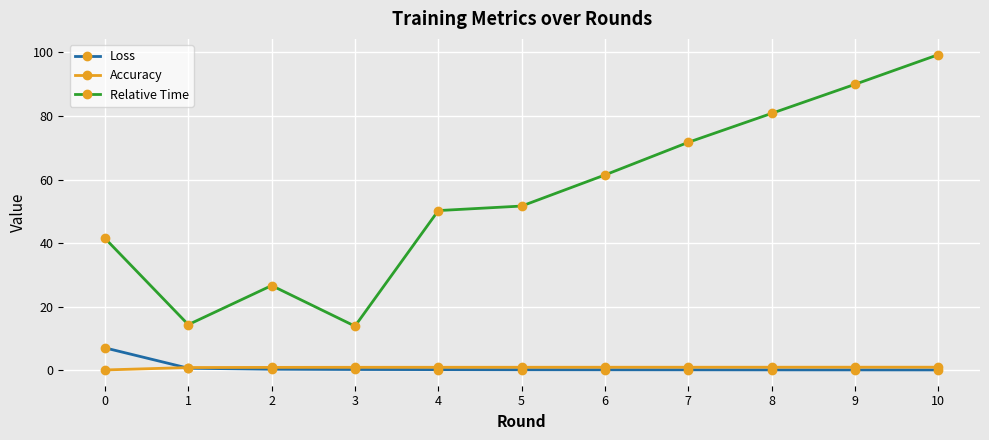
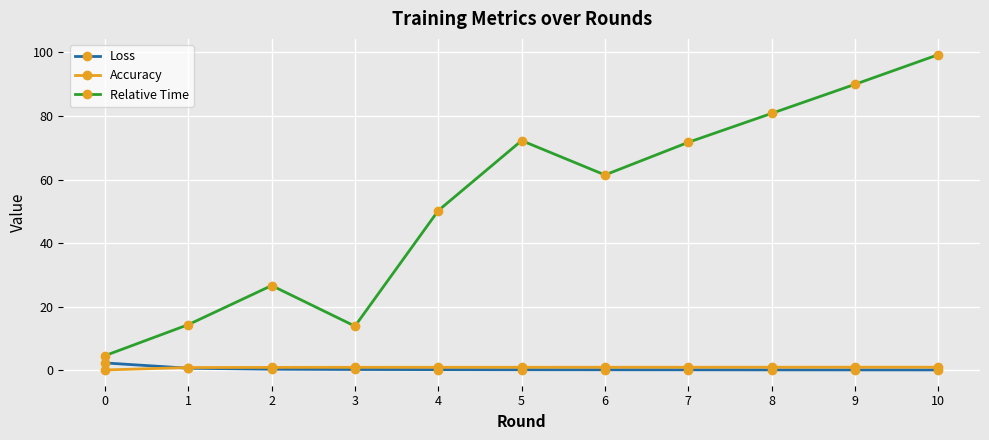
  {
    "Loss": {
-     "0": 7,
+     "0": 2,
      "6": 0,
      "7": 0,
      "8": 0,
      "9": 0,
      "10": 0
    },
    "Accuracy": {
      "0": 0,
      "6": 1,
      "7": 1,
      "8": 1,
      "9": 1,
      "10": 1
    },
    "Relative Time": {
-     "0": 42,
+     "0": 5,
      "1": 14,
      "2": 27,
      "3": 14,
      "4": 50,
-     "5": 52,
+     "5": 72,
      "6": 61,
      "7": 72,
      "8": 81,
      "9": 90,
      "10": 99
    }
  }
